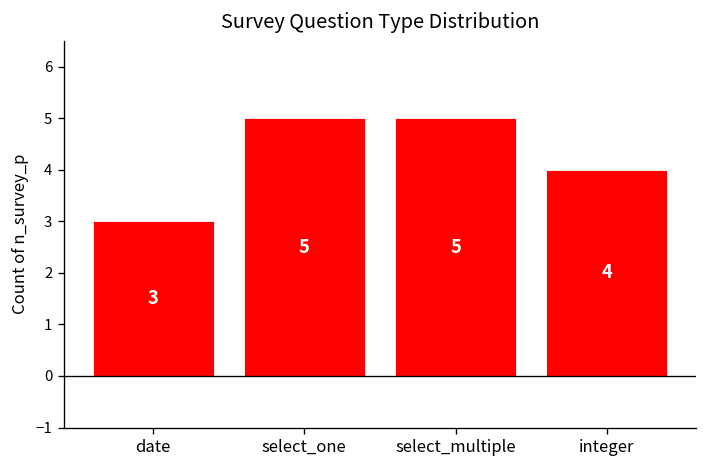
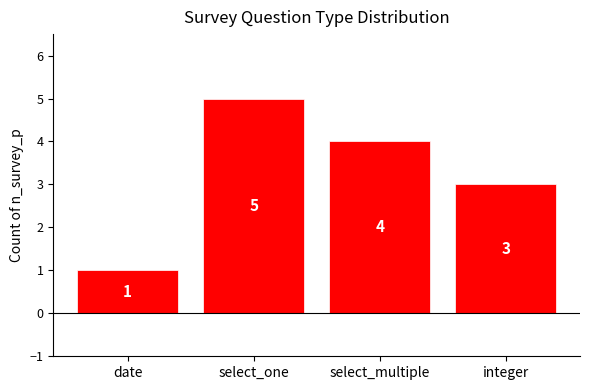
  {
-   "date": 3,
+   "date": 1,
    "select_one": 5,
-   "select_multiple": 5,
-   "integer": 4
+   "select_multiple": 4,
+   "integer": 3
  }
